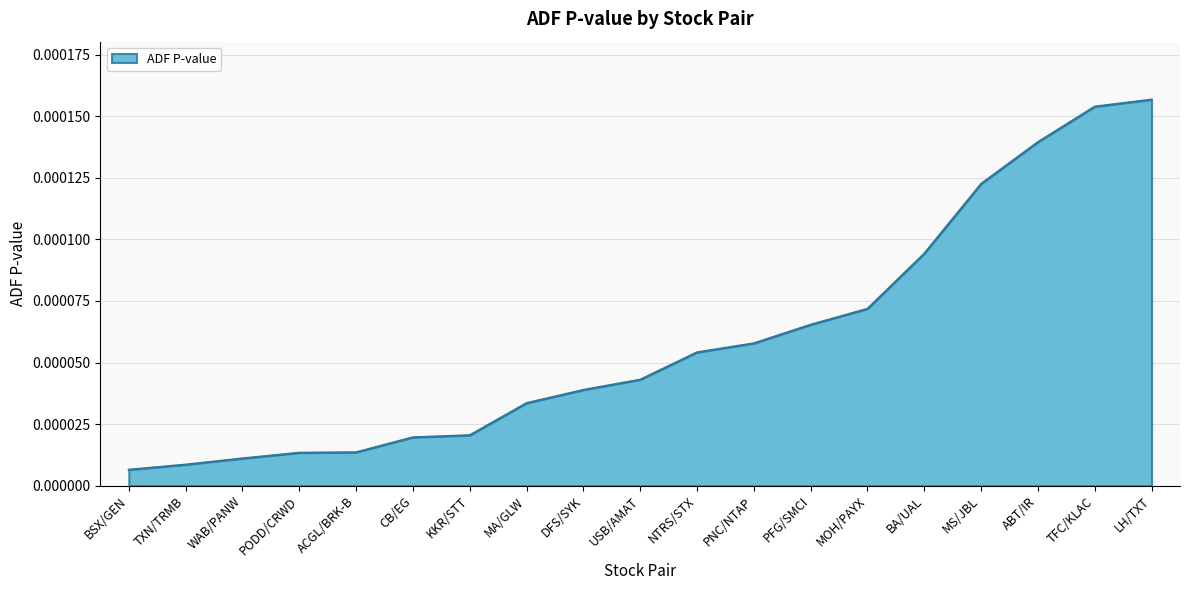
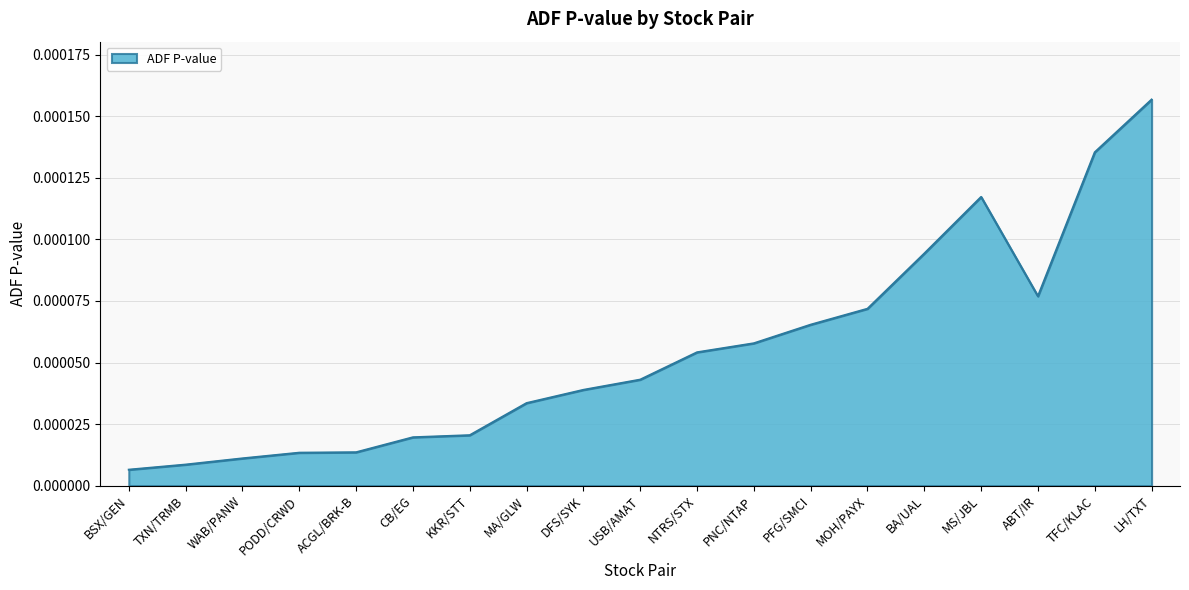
  {
    "BSX/GEN": 0.000006,
    "TXN/TRMB": 0.000009,
    "WAB/PANW": 0.000011,
    "PODD/CRWD": 0.000013,
    "ACGL/BRK-B": 0.000014,
    "CB/EG": 0.000020,
    "KKR/STT": 0.000020,
    "MA/GLW": 0.000034,
    "DFS/SYK": 0.000039,
    "USB/AMAT": 0.000043,
    "NTRS/STX": 0.000054,
    "PNC/NTAP": 0.000058,
    "PFG/SMCI": 0.000065,
    "MOH/PAYX": 0.000072,
    "BA/UAL": 0.000094,
-   "MS/JBL": 0.000123,
-   "ABT/IR": 0.000140,
-   "TFC/KLAC": 0.000154,
+   "MS/JBL": 0.000117,
+   "ABT/IR": 0.000077,
+   "TFC/KLAC": 0.000135,
    "LH/TXT": 0.000157
  }
